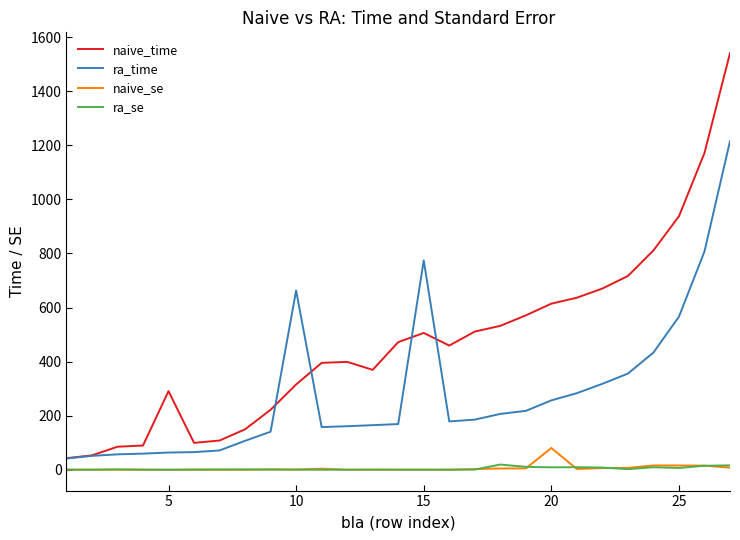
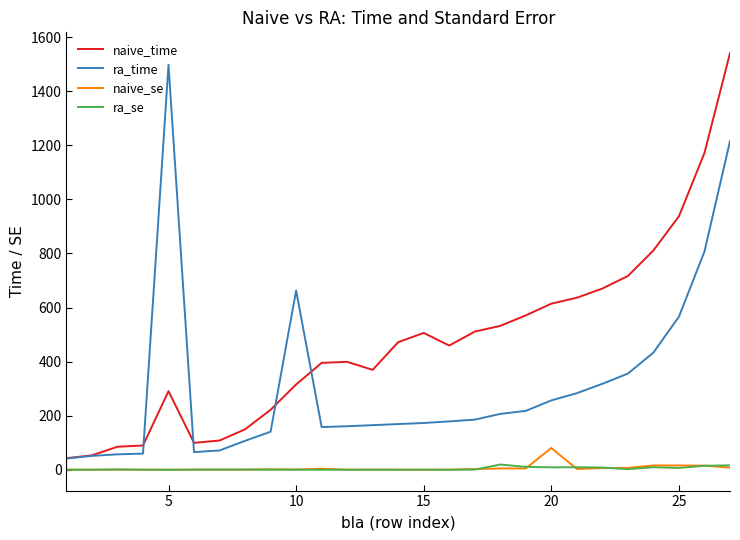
  {
    "naive_time": {
      "5": 290,
      "10": 320,
      "15": 510,
      "20": 610,
      "25": 940
    },
    "ra_time": {
-     "5": 60,
+     "5": 1500,
      "10": 660,
-     "15": 770,
+     "15": 170,
      "20": 260,
      "25": 570
    },
    "naive_se": {
      "20": 80
    },
    "ra_se": {
      "20": 10
    }
  }
